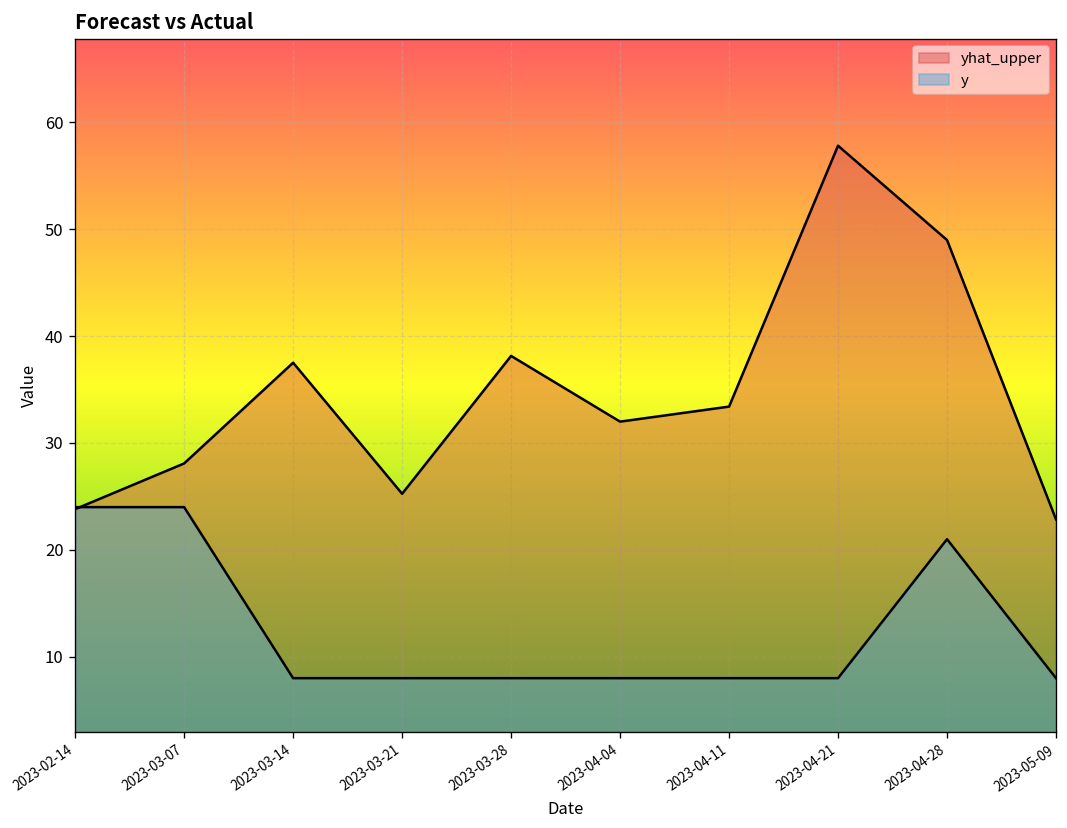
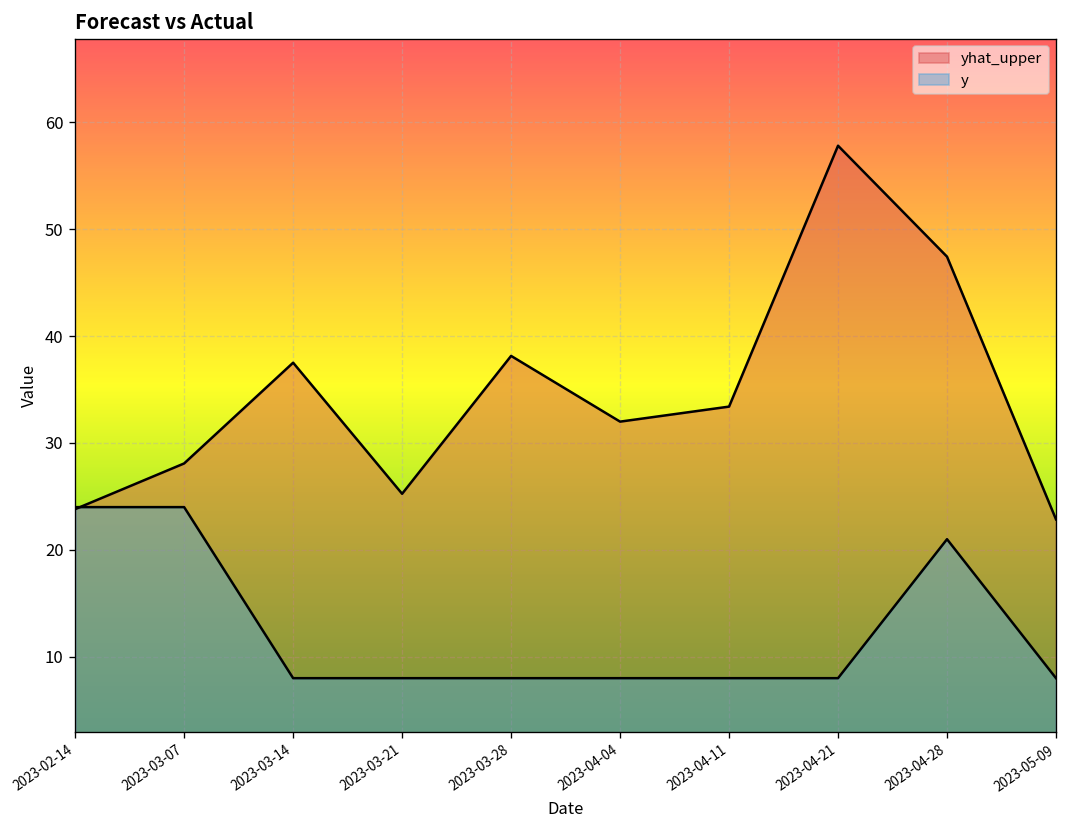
  {
    "yhat_upper": {
      "2023-03-07": 28,
      "2023-03-14": 38,
      "2023-03-21": 25,
      "2023-03-28": 38,
      "2023-04-04": 32,
      "2023-04-11": 33,
      "2023-04-21": 58,
-     "2023-04-28": 49,
+     "2023-04-28": 47,
      "2023-05-09": 23
    },
    "y": {
      "2023-03-07": 24,
      "2023-03-14": 8,
      "2023-03-21": 8,
      "2023-03-28": 8,
      "2023-04-04": 8,
      "2023-04-11": 8,
      "2023-04-21": 8,
      "2023-04-28": 21,
      "2023-05-09": 8
    }
  }
